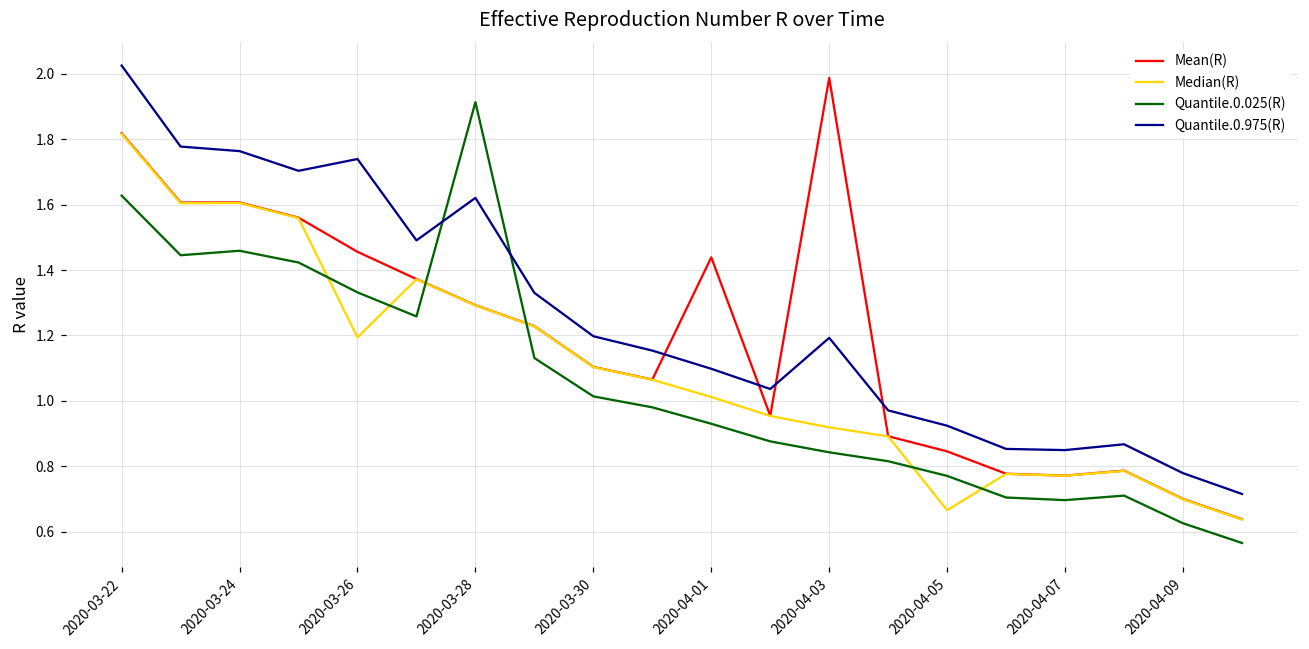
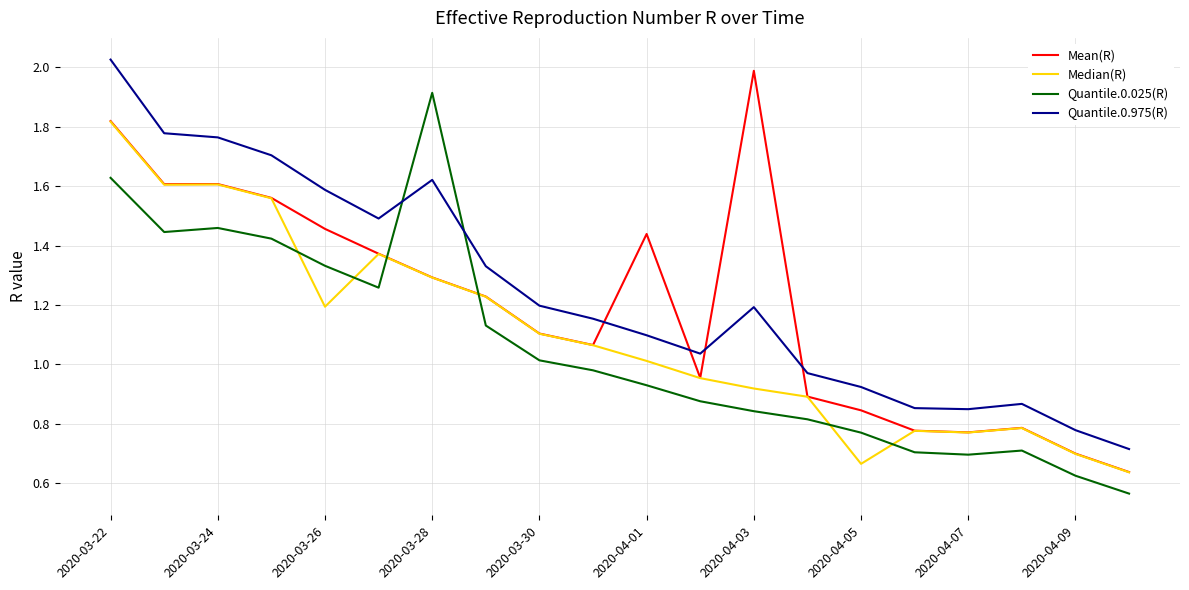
  {
    "Mean(R)": {
      "2020-03-26": 1.46,
      "2020-04-01": 1.44,
      "2020-04-03": 1.99,
      "2020-04-05": 0.85
    },
    "Median(R)": {
      "2020-03-26": 1.19,
      "2020-04-01": 1.01,
      "2020-04-03": 0.92,
      "2020-04-05": 0.67
    },
    "Quantile.0.025(R)": {
      "2020-03-22": 1.63,
      "2020-03-24": 1.46,
      "2020-03-26": 1.33,
      "2020-03-28": 1.91,
      "2020-03-30": 1.01,
      "2020-04-01": 0.93,
      "2020-04-03": 0.84,
      "2020-04-05": 0.77,
      "2020-04-07": 0.70,
      "2020-04-09": 0.63
    },
    "Quantile.0.975(R)": {
      "2020-03-22": 2.03,
      "2020-03-24": 1.76,
-     "2020-03-26": 1.74,
+     "2020-03-26": 1.59,
      "2020-03-28": 1.62,
      "2020-03-30": 1.20,
      "2020-04-01": 1.10,
      "2020-04-03": 1.19,
      "2020-04-05": 0.92,
      "2020-04-07": 0.85,
      "2020-04-09": 0.78
    }
  }
